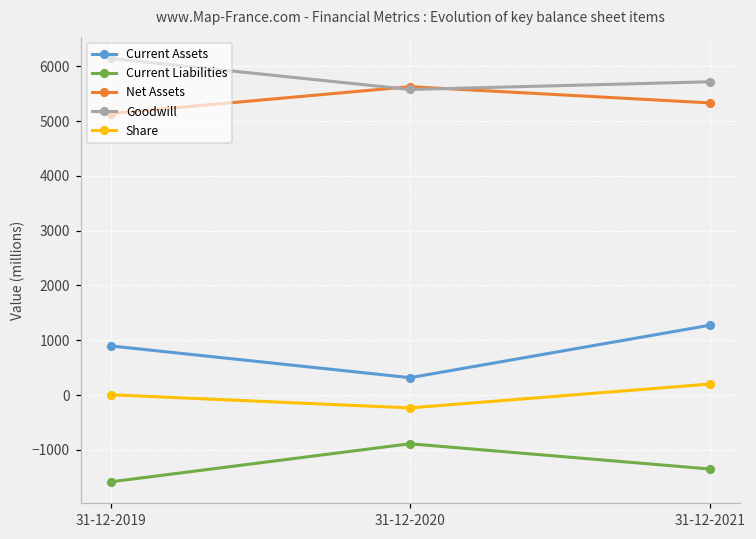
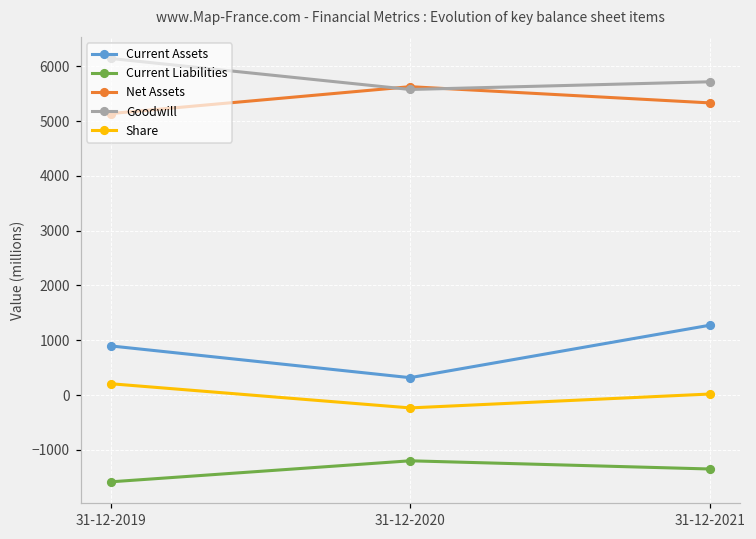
  {
    "Current Assets": {
      "31-12-2019": 900,
      "31-12-2020": 300,
      "31-12-2021": 1300
    },
    "Current Liabilities": {
      "31-12-2019": -1600,
-     "31-12-2020": -900,
+     "31-12-2020": -1200,
      "31-12-2021": -1400
    },
    "Net Assets": {
      "31-12-2021": 5300
    },
    "Goodwill": {
      "31-12-2021": 5700
    },
    "Share": {
-     "31-12-2019": 0,
+     "31-12-2019": 200,
      "31-12-2020": -200,
-     "31-12-2021": 200
+     "31-12-2021": 0
    }
  }
